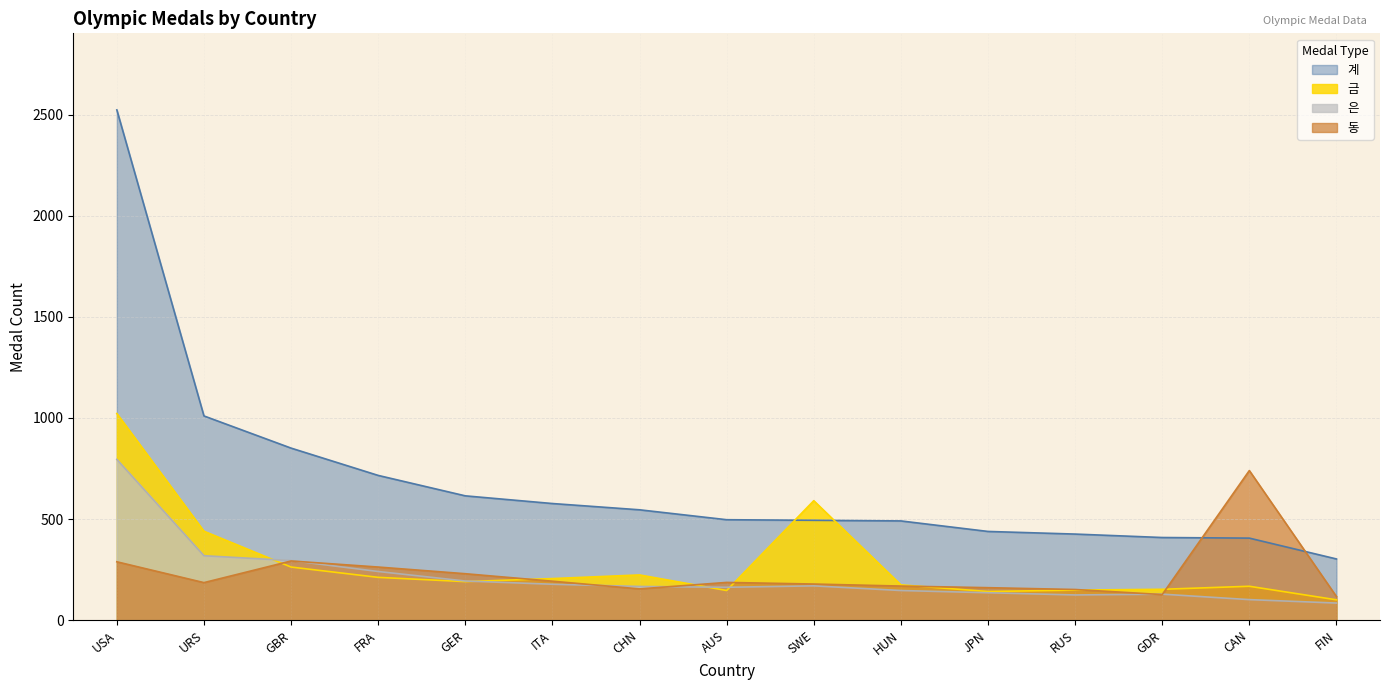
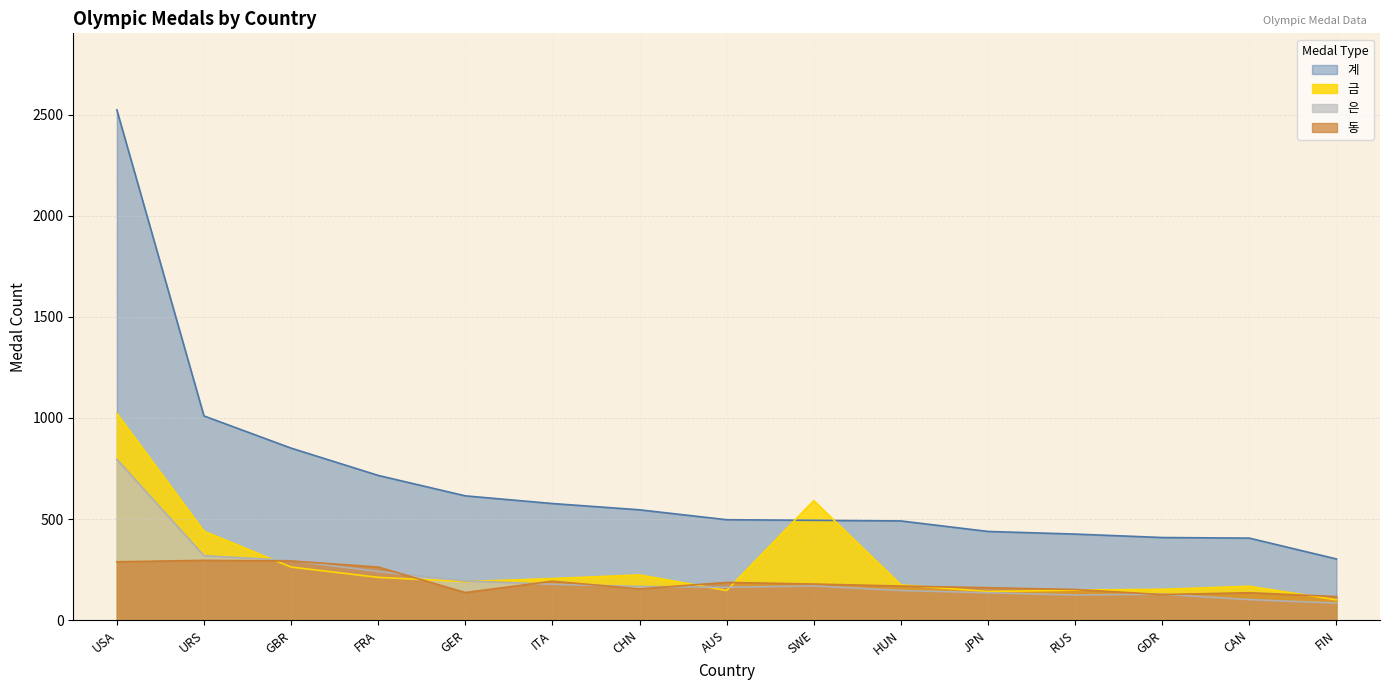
  {
    "금": {
      "USA": 1020,
      "URS": 440,
      "GBR": 260,
      "FRA": 210,
      "ITA": 210,
      "CHN": 220,
      "AUS": 150,
      "SWE": 590,
      "GDR": 150,
      "CAN": 170,
      "FIN": 100
    },
    "동": {
      "USA": 290,
-     "URS": 190,
+     "URS": 300,
      "FRA": 260,
-     "GER": 230,
+     "GER": 140,
      "ITA": 190,
      "AUS": 190,
      "JPN": 160,
-     "CAN": 740,
+     "CAN": 140,
      "FIN": 120
    }
  }
